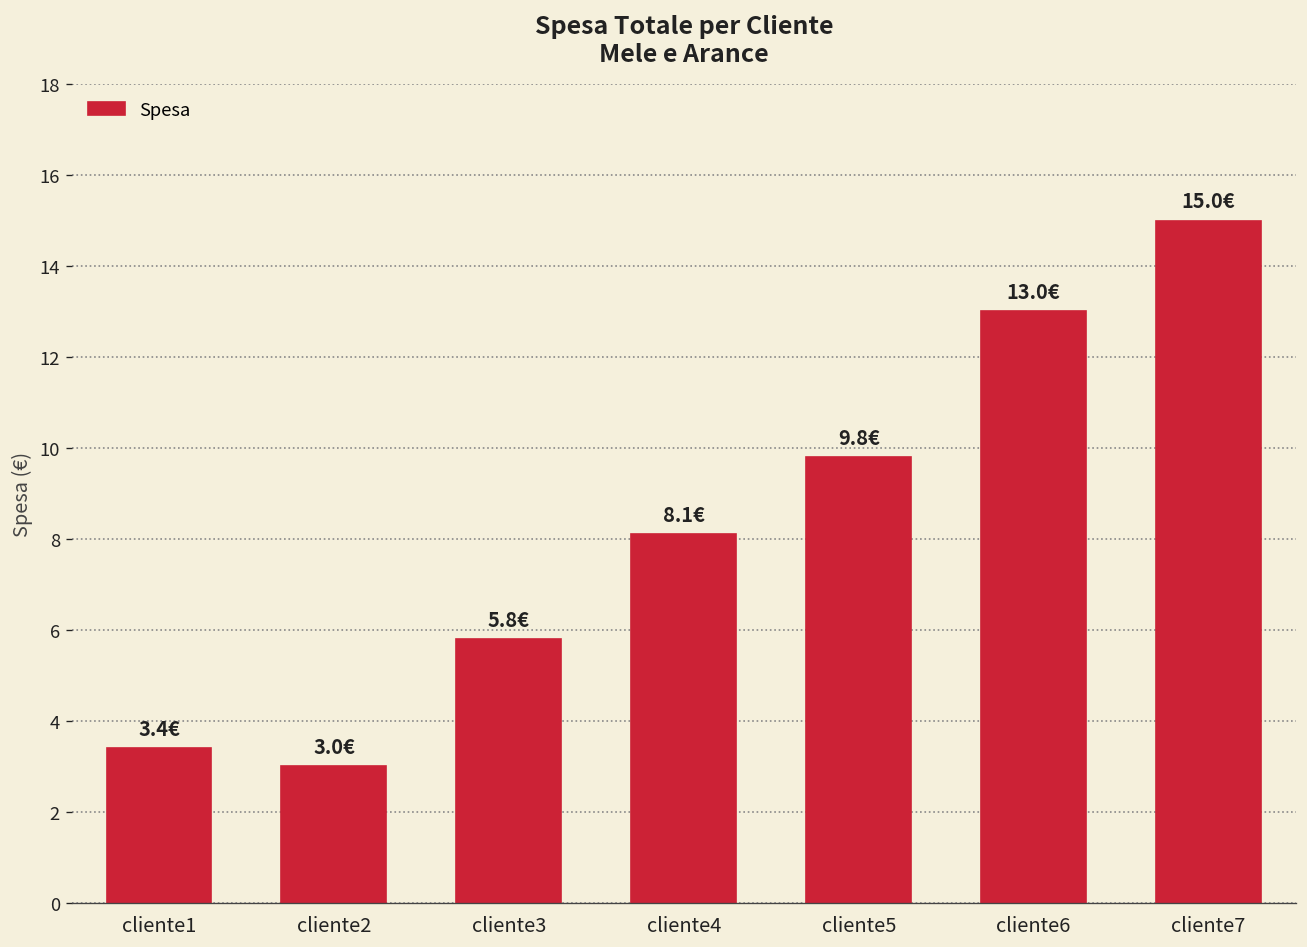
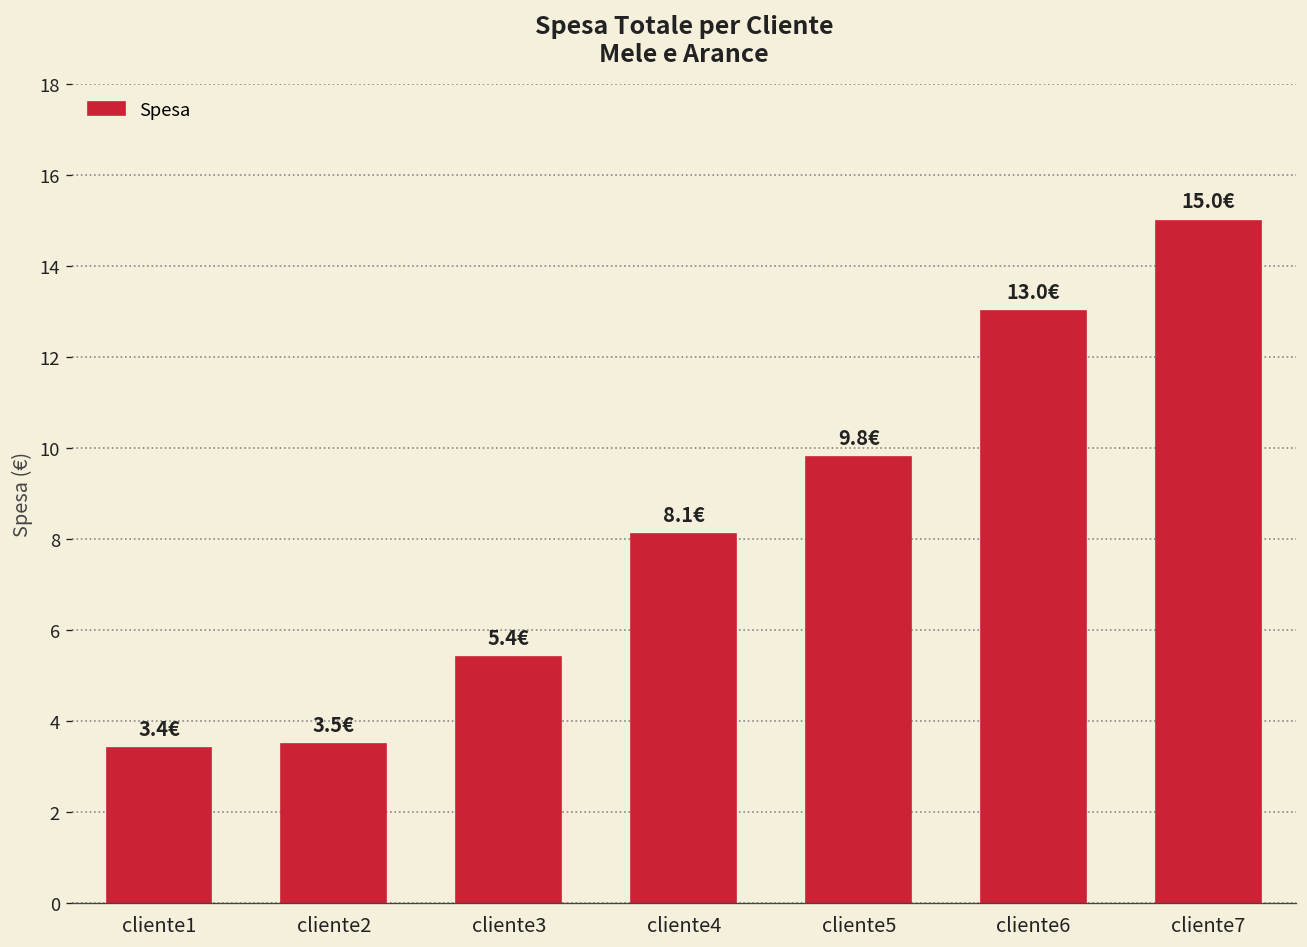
  {
    "cliente1": "3.4€",
-   "cliente2": "3.0€",
-   "cliente3": "5.8€",
+   "cliente2": "3.5€",
+   "cliente3": "5.4€",
    "cliente4": "8.1€",
    "cliente5": "9.8€",
    "cliente6": "13.0€",
    "cliente7": "15.0€"
  }
